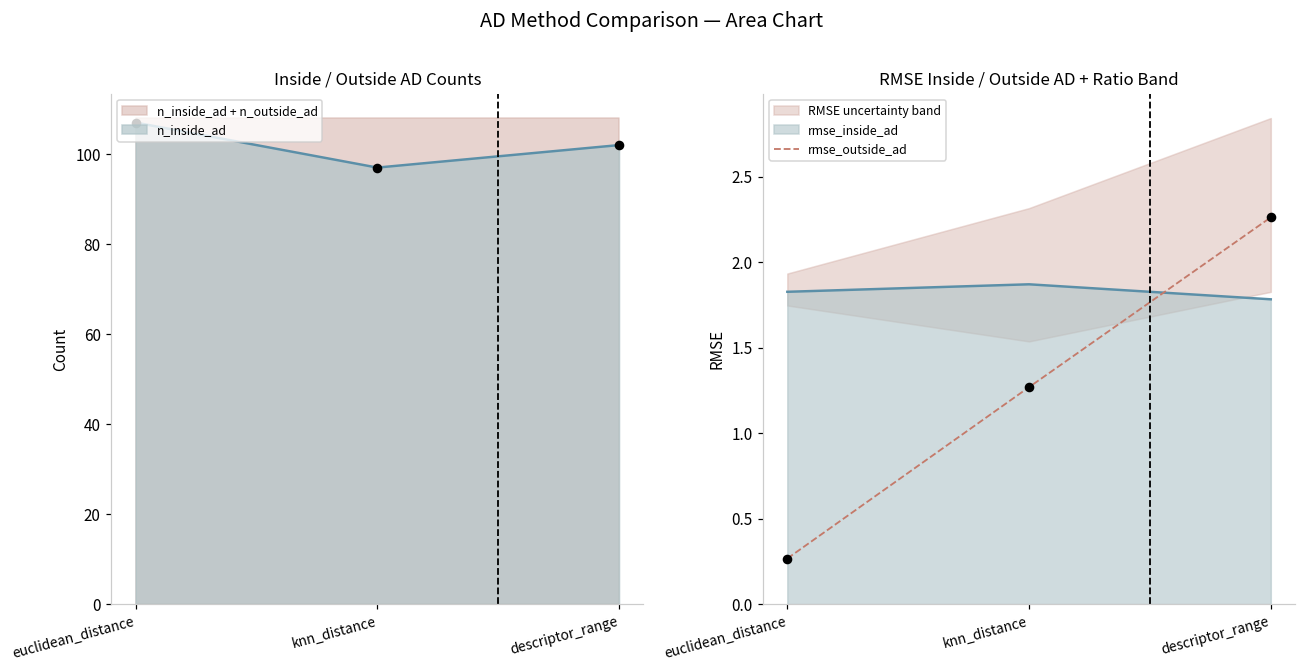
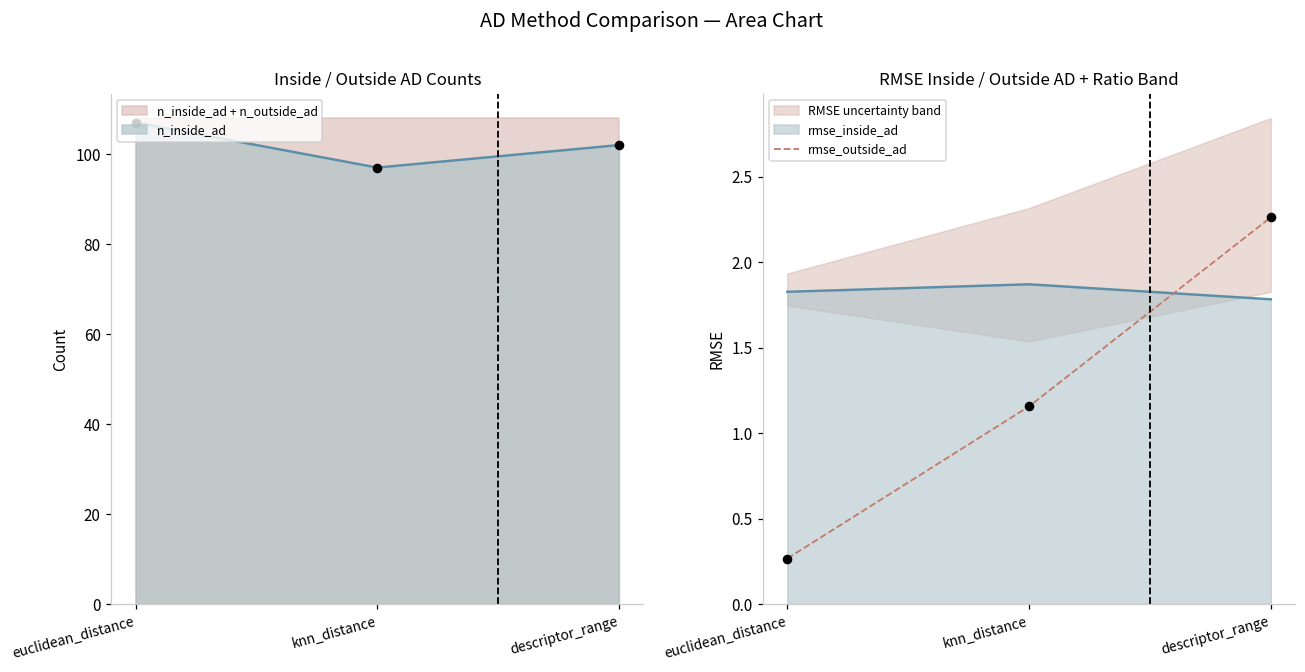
  {
    "RMSE Inside / Outside AD + Ratio Band": {
      "rmse_outside_ad": {
        "euclidean_distance": 0.27,
-       "knn_distance": 1.27,
+       "knn_distance": 1.16,
        "descriptor_range": 2.26
      }
    }
  }
